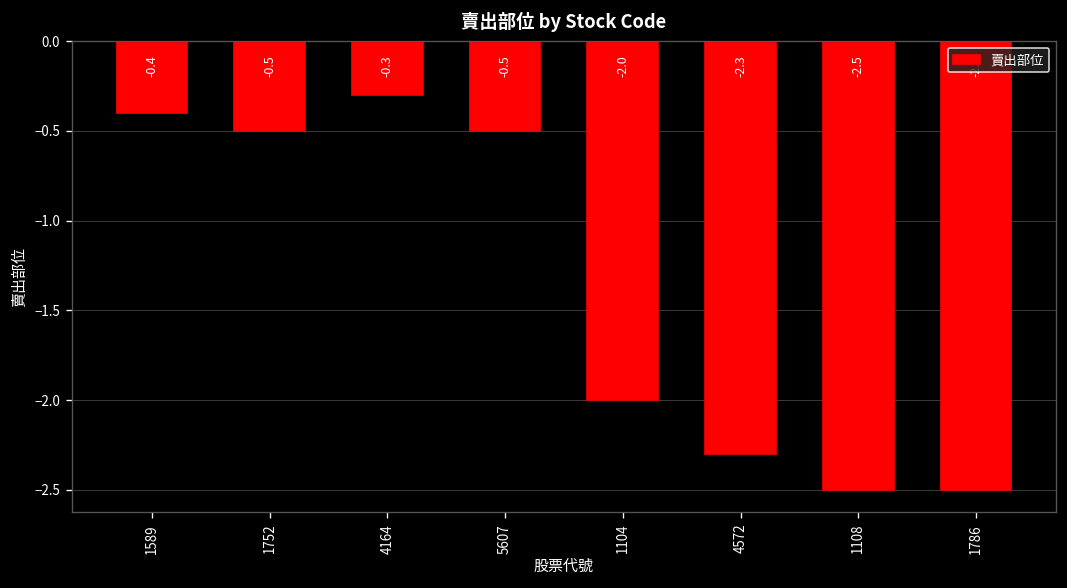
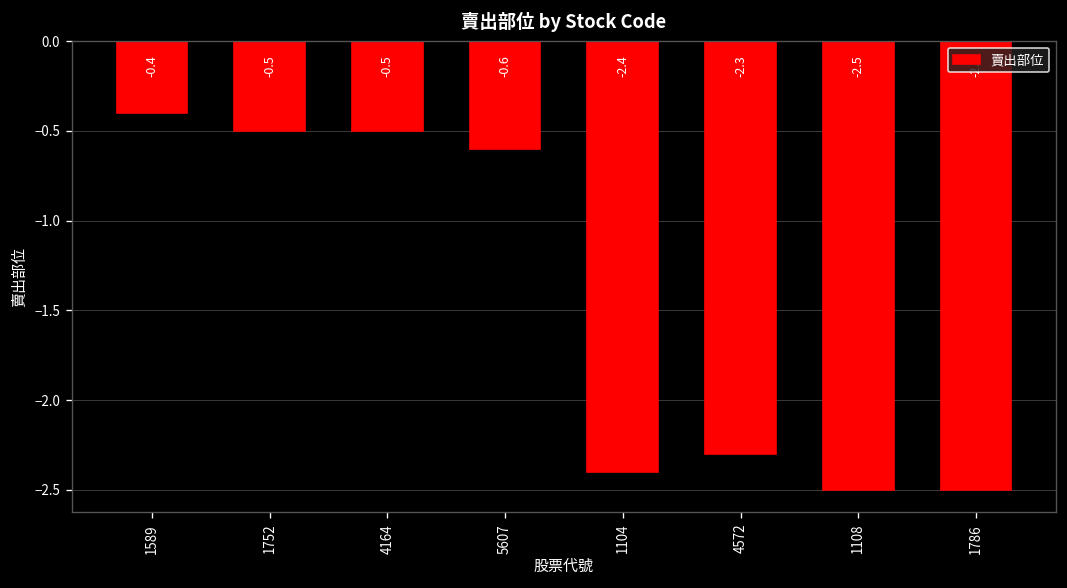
  {
    "1589": -0.4,
    "1752": -0.5,
-   "4164": -0.3,
-   "5607": -0.5,
-   "1104": -2.0,
+   "4164": -0.5,
+   "5607": -0.6,
+   "1104": -2.4,
    "4572": -2.3,
    "1108": -2.5
  }
